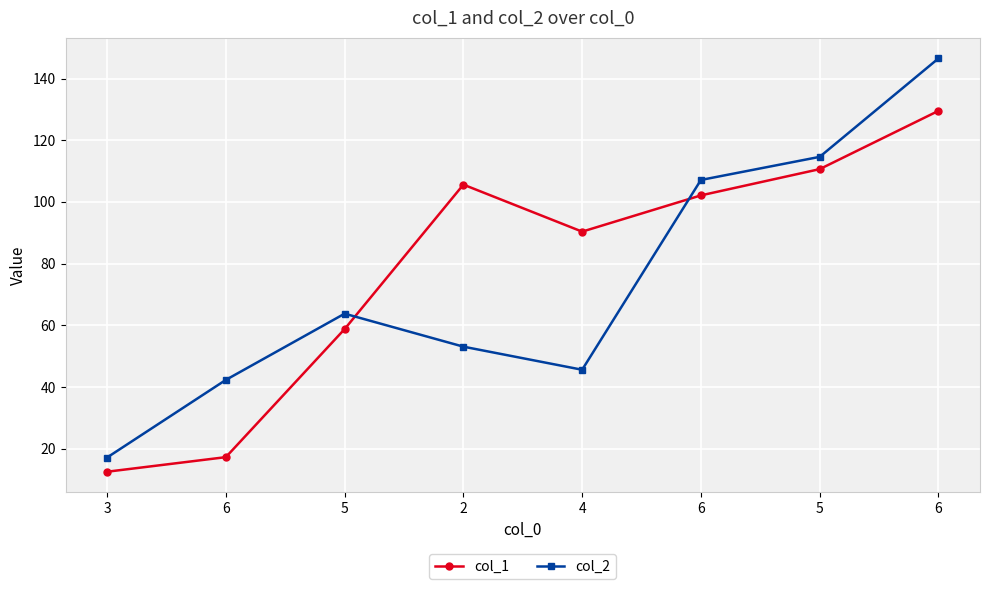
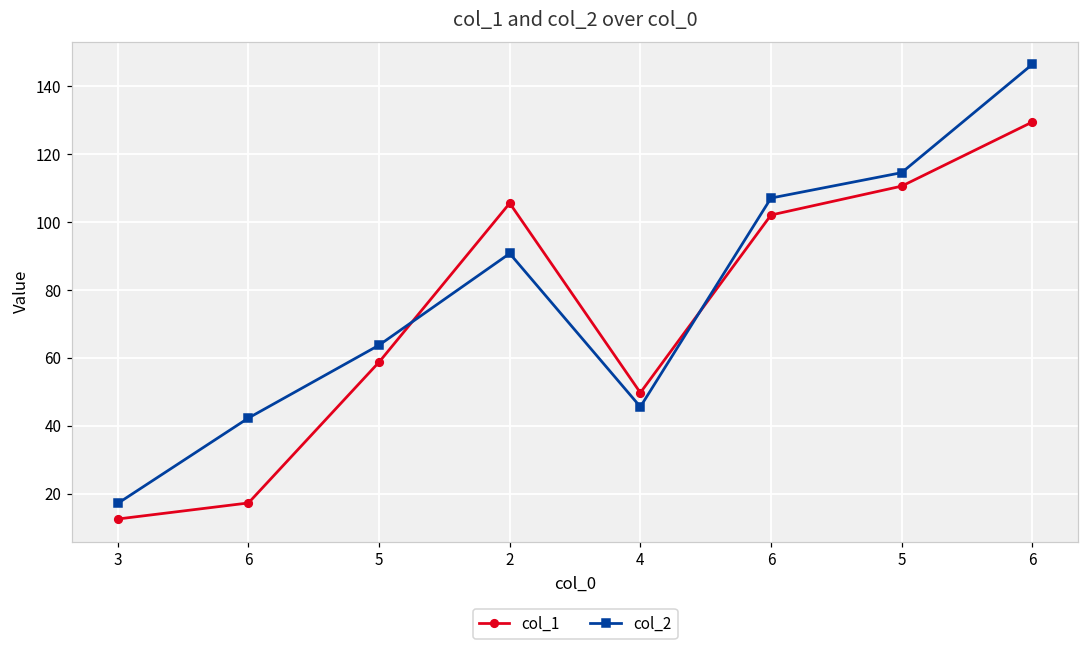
  {
    "col_1": {
      "3": 12,
      "2": 106,
-     "4": 90
+     "4": 50
    },
    "col_2": {
      "3": 17,
-     "2": 53,
+     "2": 91,
      "4": 46
    }
  }
